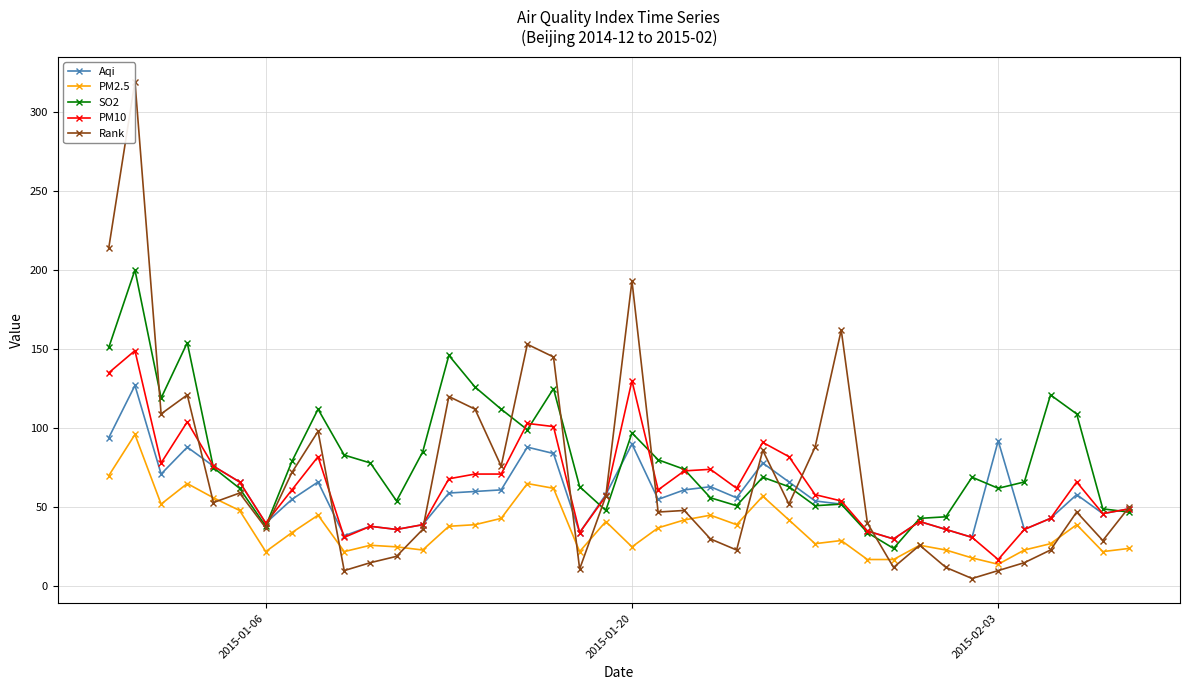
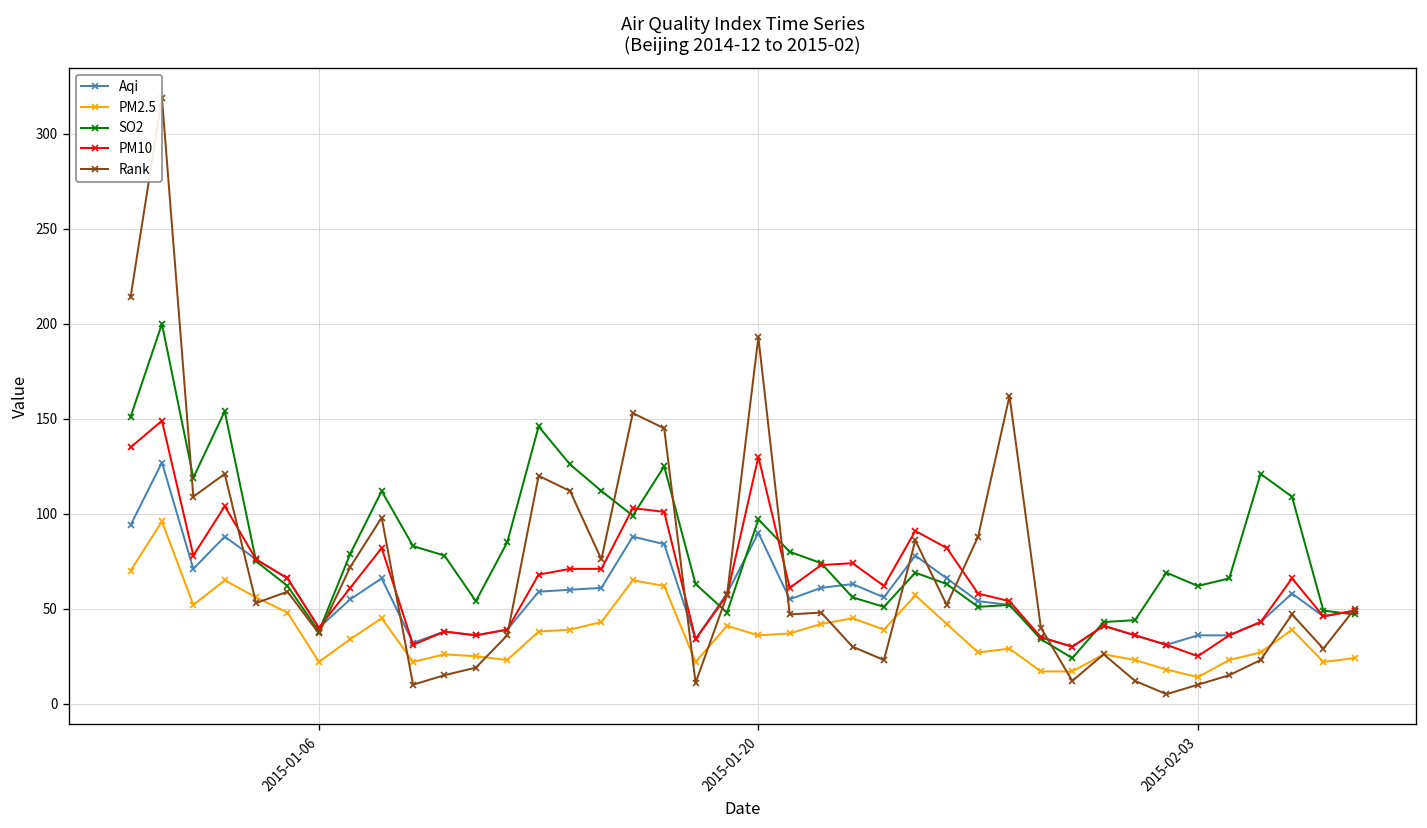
  {
    "Aqi": {
      "2015-01-20": 90,
-     "2015-02-03": 92
+     "2015-02-03": 36
    },
    "PM2.5": {
      "2015-01-06": 22,
-     "2015-01-20": 25,
+     "2015-01-20": 36,
      "2015-02-03": 14
    },
    "SO2": {
      "2015-01-20": 97,
      "2015-02-03": 62
    },
    "PM10": {
      "2015-01-20": 130,
-     "2015-02-03": 17
+     "2015-02-03": 25
    },
    "Rank": {
      "2015-01-20": 193,
      "2015-02-03": 10
    }
  }
